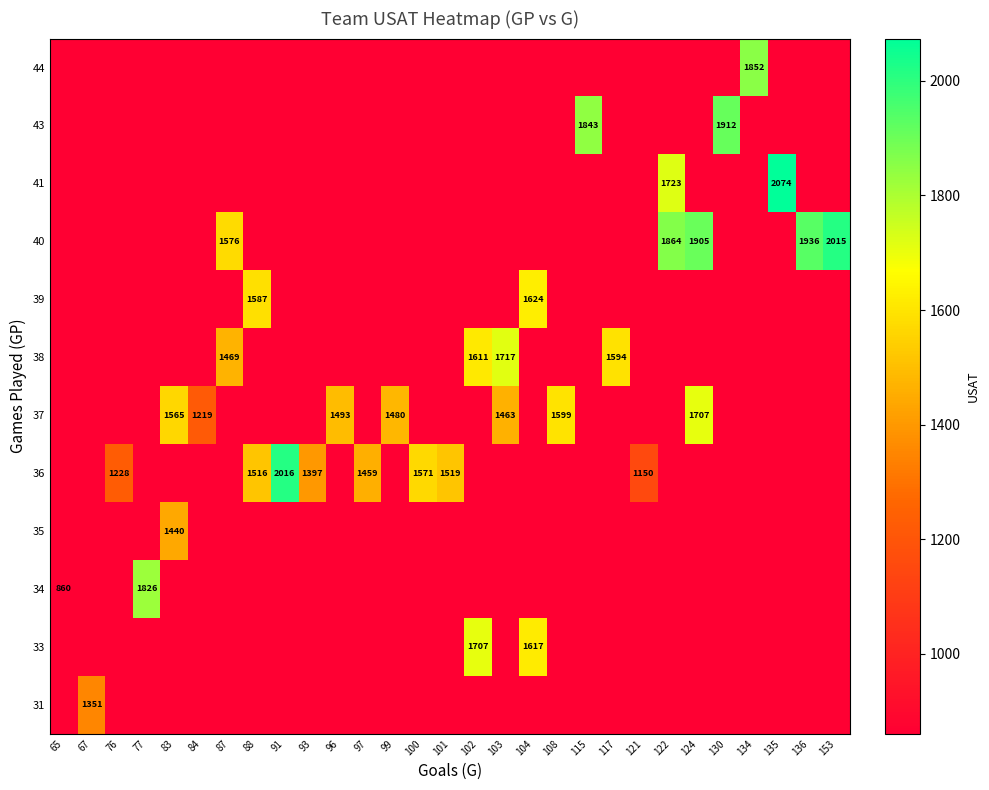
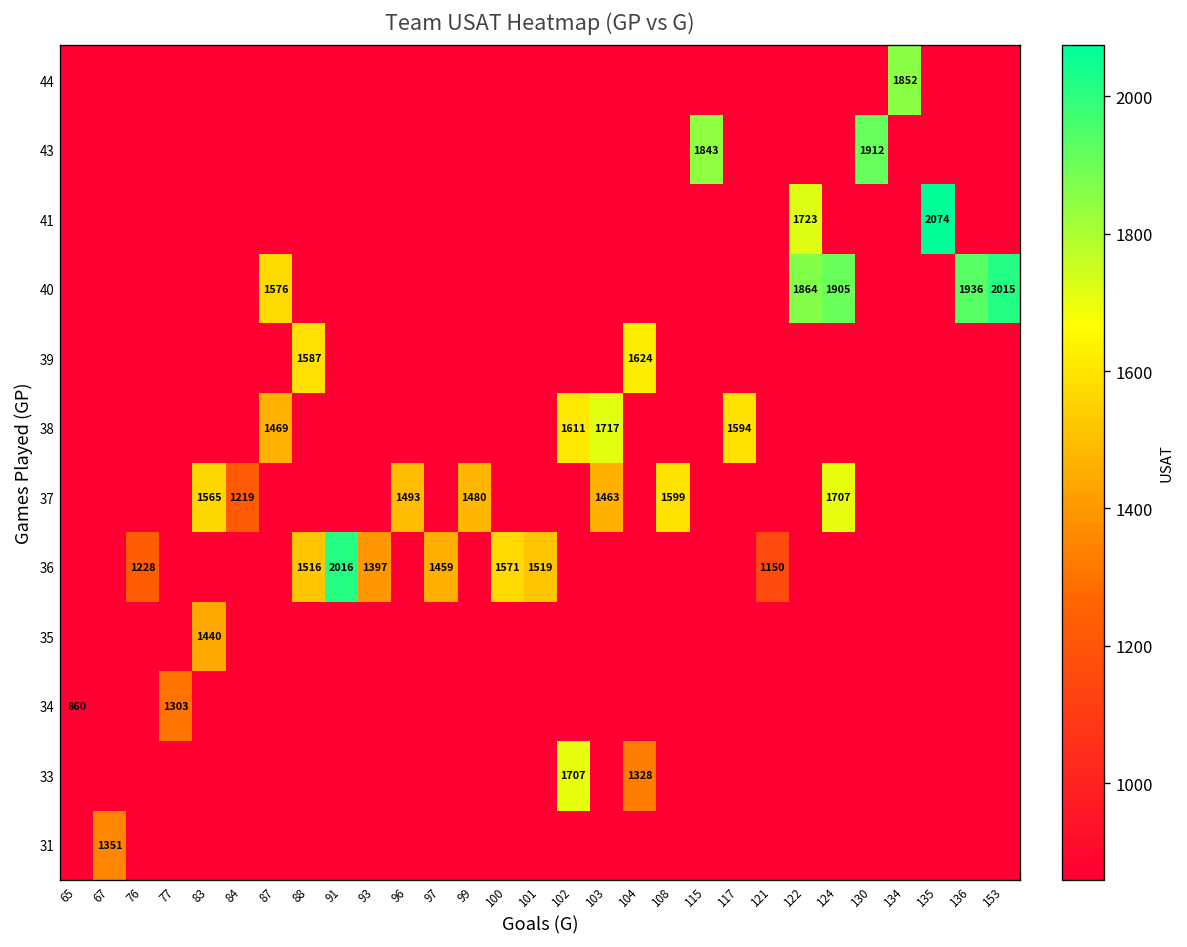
  {
    "44": {
      "134": 1852
    },
    "43": {
      "115": 1843,
      "130": 1912
    },
    "41": {
      "122": 1723,
      "135": 2074
    },
    "40": {
      "87": 1576,
      "122": 1864,
      "124": 1905,
      "136": 1936,
      "153": 2015
    },
    "39": {
      "88": 1587,
      "104": 1624
    },
    "38": {
      "87": 1469,
      "102": 1611,
      "103": 1717,
      "117": 1594
    },
    "37": {
      "83": 1565,
      "84": 1219,
      "96": 1493,
      "99": 1480,
      "103": 1463,
      "108": 1599,
      "124": 1707
    },
    "36": {
      "76": 1228,
      "88": 1516,
      "91": 2016,
      "93": 1397,
      "97": 1459,
      "100": 1571,
      "101": 1519,
      "121": 1150
    },
    "35": {
      "83": 1440
    },
    "34": {
      "65": 860,
-     "77": 1826
+     "77": 1303
    },
    "33": {
      "102": 1707,
-     "104": 1617
+     "104": 1328
    },
    "31": {
      "67": 1351
    }
  }
